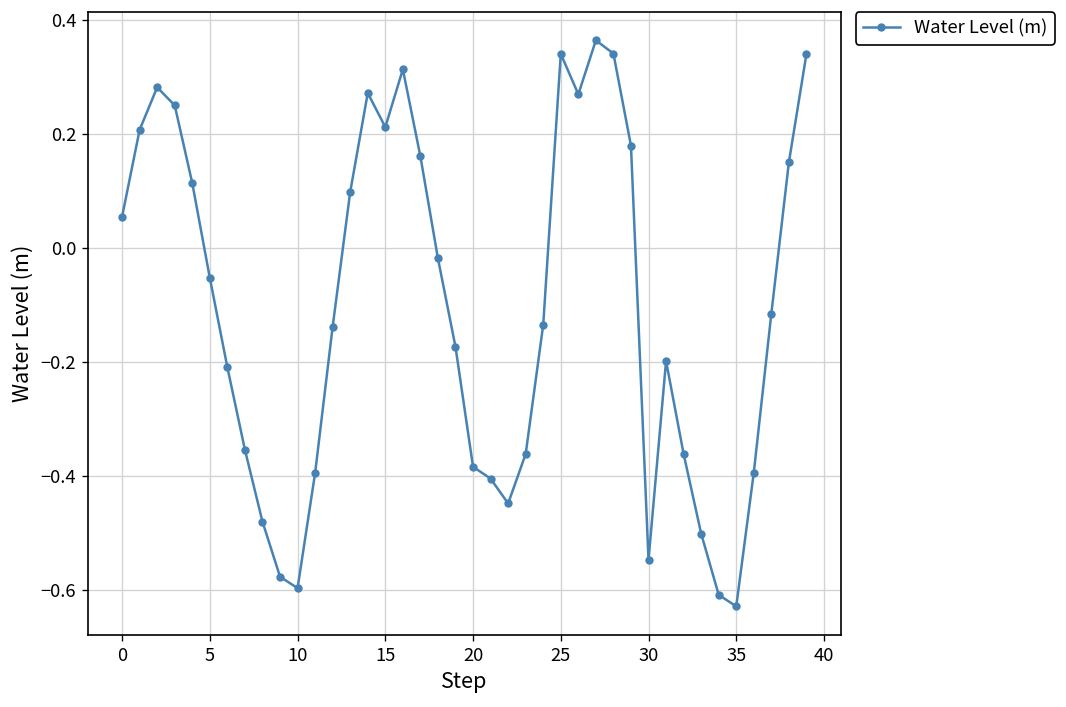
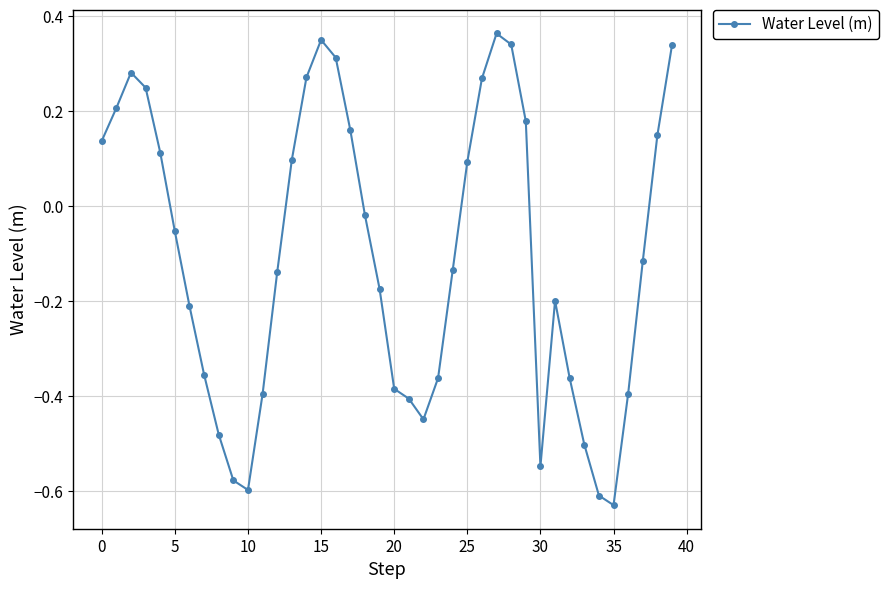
  {
-   "0": 0.05,
+   "0": 0.14,
    "5": -0.05,
    "10": -0.60,
-   "15": 0.21,
+   "15": 0.35,
    "20": -0.38,
-   "25": 0.34,
+   "25": 0.09,
    "30": -0.55,
    "35": -0.63
  }
